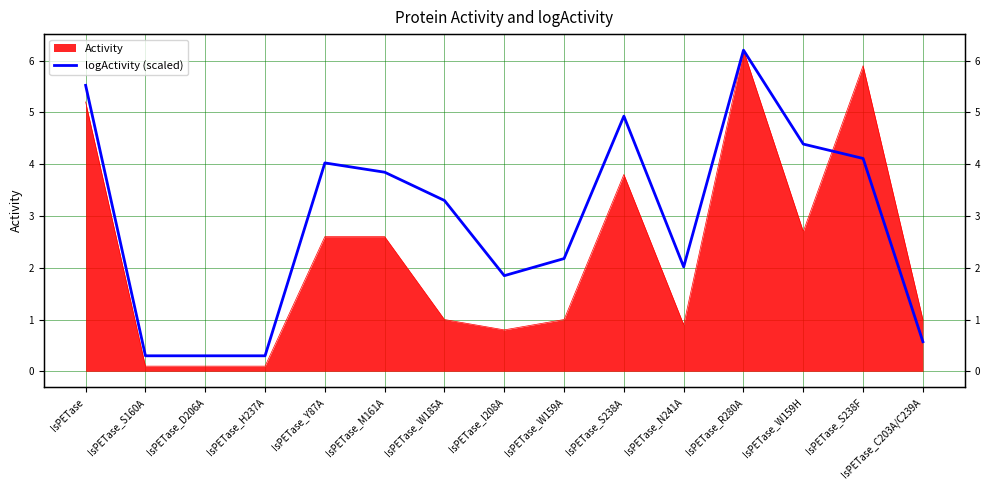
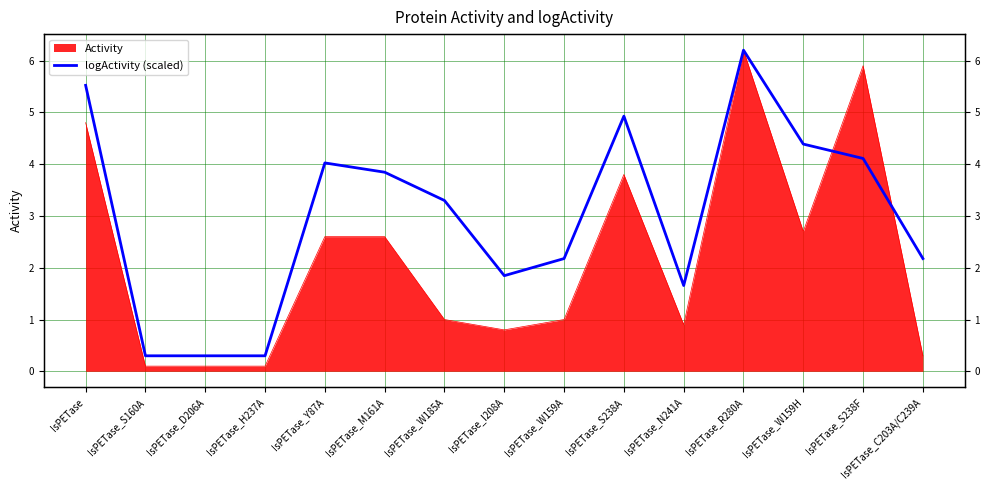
  {
    "Activity": {
-     "IsPETase": 5.2,
+     "IsPETase": 4.8,
      "IsPETase_S160A": 0.1,
      "IsPETase_D206A": 0.1,
      "IsPETase_H237A": 0.1,
      "IsPETase_Y87A": 2.6,
      "IsPETase_M161A": 2.6,
      "IsPETase_W185A": 1.0,
      "IsPETase_I208A": 0.8,
      "IsPETase_W159A": 1.0,
      "IsPETase_S238A": 3.8,
      "IsPETase_N241A": 0.9,
      "IsPETase_W159H": 2.7,
      "IsPETase_S238F": 5.9,
-     "IsPETase_C203A/C239A": 1.0
+     "IsPETase_C203A/C239A": 0.3
    },
    "logActivity (scaled)": {
      "IsPETase": 5.5,
      "IsPETase_S160A": 0.3,
      "IsPETase_D206A": 0.3,
      "IsPETase_H237A": 0.3,
      "IsPETase_Y87A": 4.0,
      "IsPETase_M161A": 3.8,
      "IsPETase_W185A": 3.3,
      "IsPETase_I208A": 1.8,
      "IsPETase_W159A": 2.2,
      "IsPETase_S238A": 4.9,
-     "IsPETase_N241A": 2.0,
+     "IsPETase_N241A": 1.7,
      "IsPETase_W159H": 4.4,
      "IsPETase_S238F": 4.1,
-     "IsPETase_C203A/C239A": 0.6
+     "IsPETase_C203A/C239A": 2.2
    }
  }
